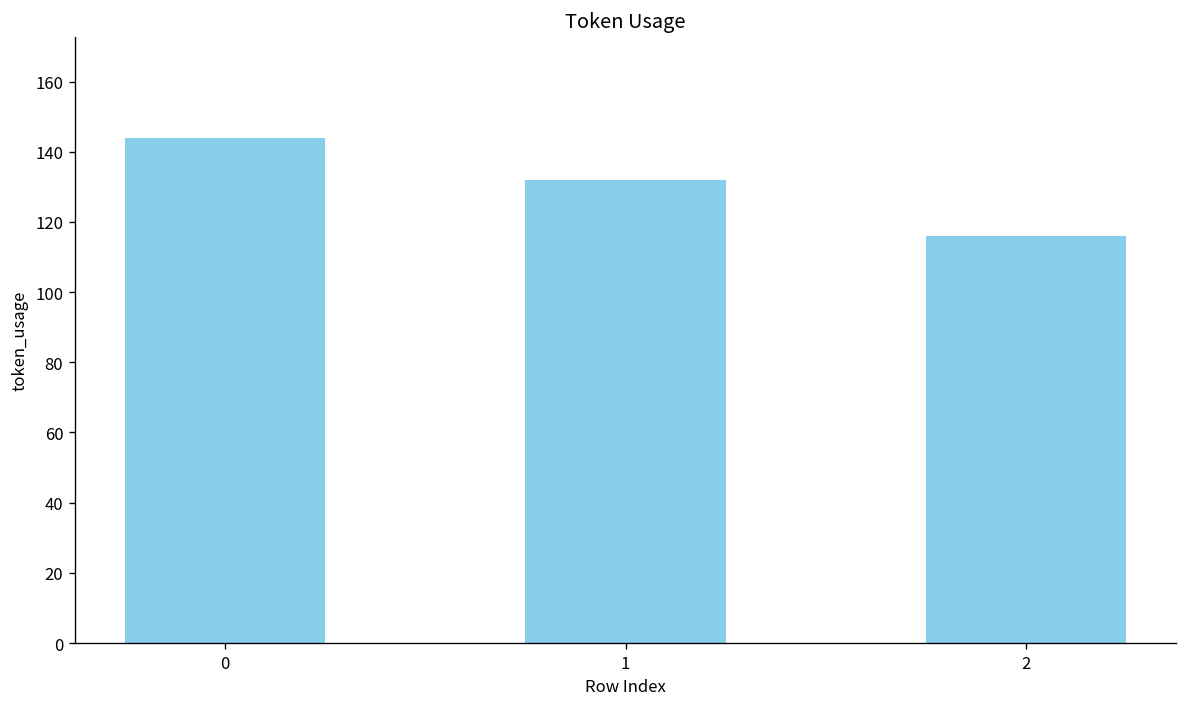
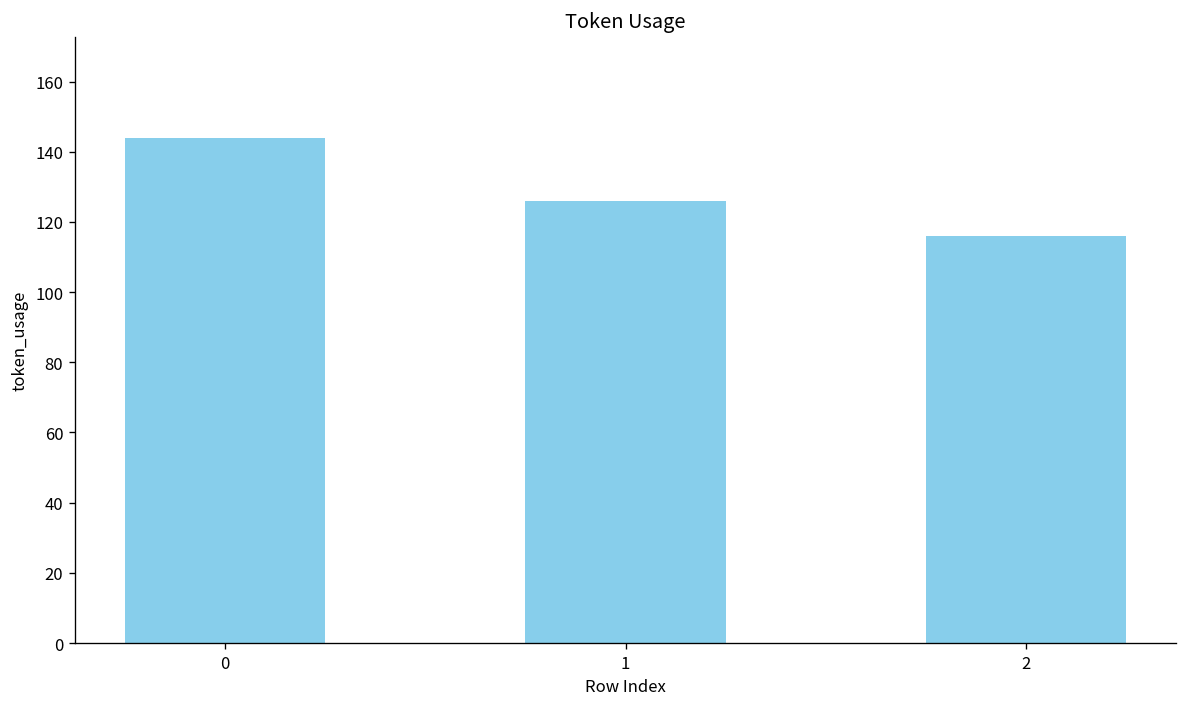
  {
    "0": 144,
-   "1": 132,
+   "1": 126,
    "2": 116
  }
